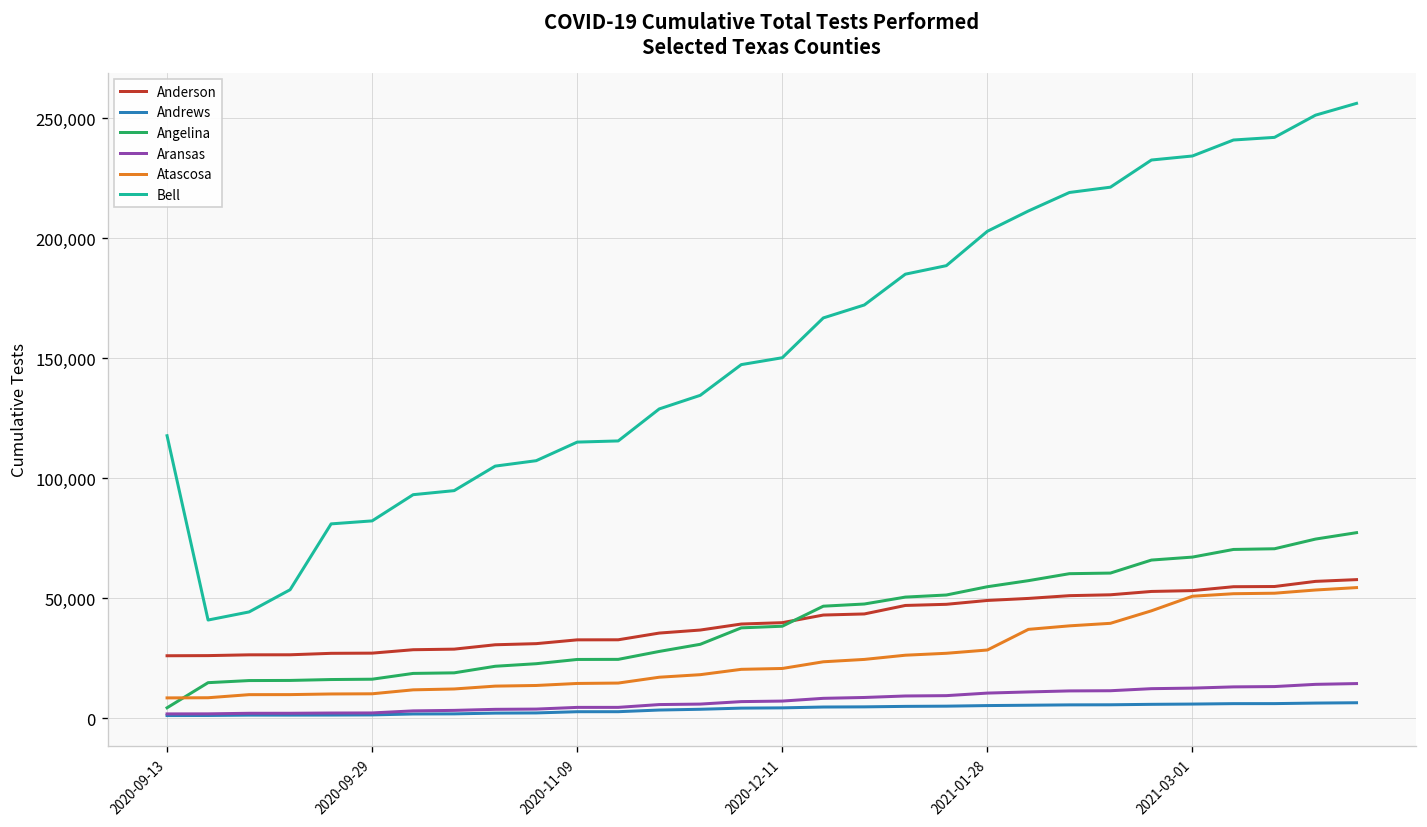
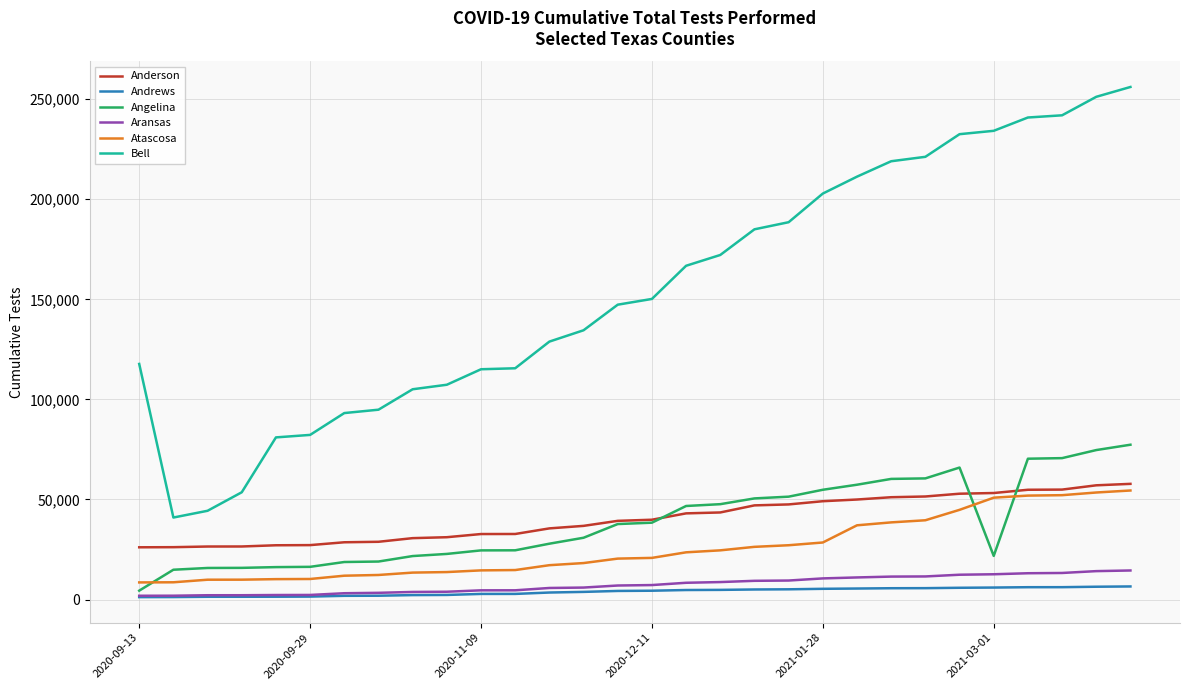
  {
    "Anderson": {
      "2020-09-13": "26,000",
      "2020-09-29": "27,000",
      "2020-11-09": "33,000",
      "2020-12-11": "40,000",
      "2021-01-28": "49,000",
      "2021-03-01": "53,000"
    },
    "Andrews": {
      "2020-11-09": "3,000",
      "2020-12-11": "4,000",
      "2021-01-28": "5,000",
      "2021-03-01": "6,000"
    },
    "Angelina": {
      "2020-09-13": "4,000",
      "2020-09-29": "16,000",
      "2020-11-09": "25,000",
      "2020-12-11": "38,000",
      "2021-01-28": "55,000",
-     "2021-03-01": "67,000"
+     "2021-03-01": "22,000"
    },
    "Aransas": {
      "2020-11-09": "5,000",
      "2020-12-11": "7,000",
      "2021-01-28": "11,000",
      "2021-03-01": "13,000"
    },
    "Atascosa": {
      "2020-09-13": "9,000",
      "2020-09-29": "10,000",
      "2020-11-09": "15,000",
      "2020-12-11": "21,000",
      "2021-01-28": "28,000",
      "2021-03-01": "51,000"
    },
    "Bell": {
      "2020-09-13": "118,000",
      "2020-09-29": "82,000",
      "2020-11-09": "115,000",
      "2020-12-11": "150,000",
      "2021-01-28": "203,000",
      "2021-03-01": "234,000"
    }
  }
